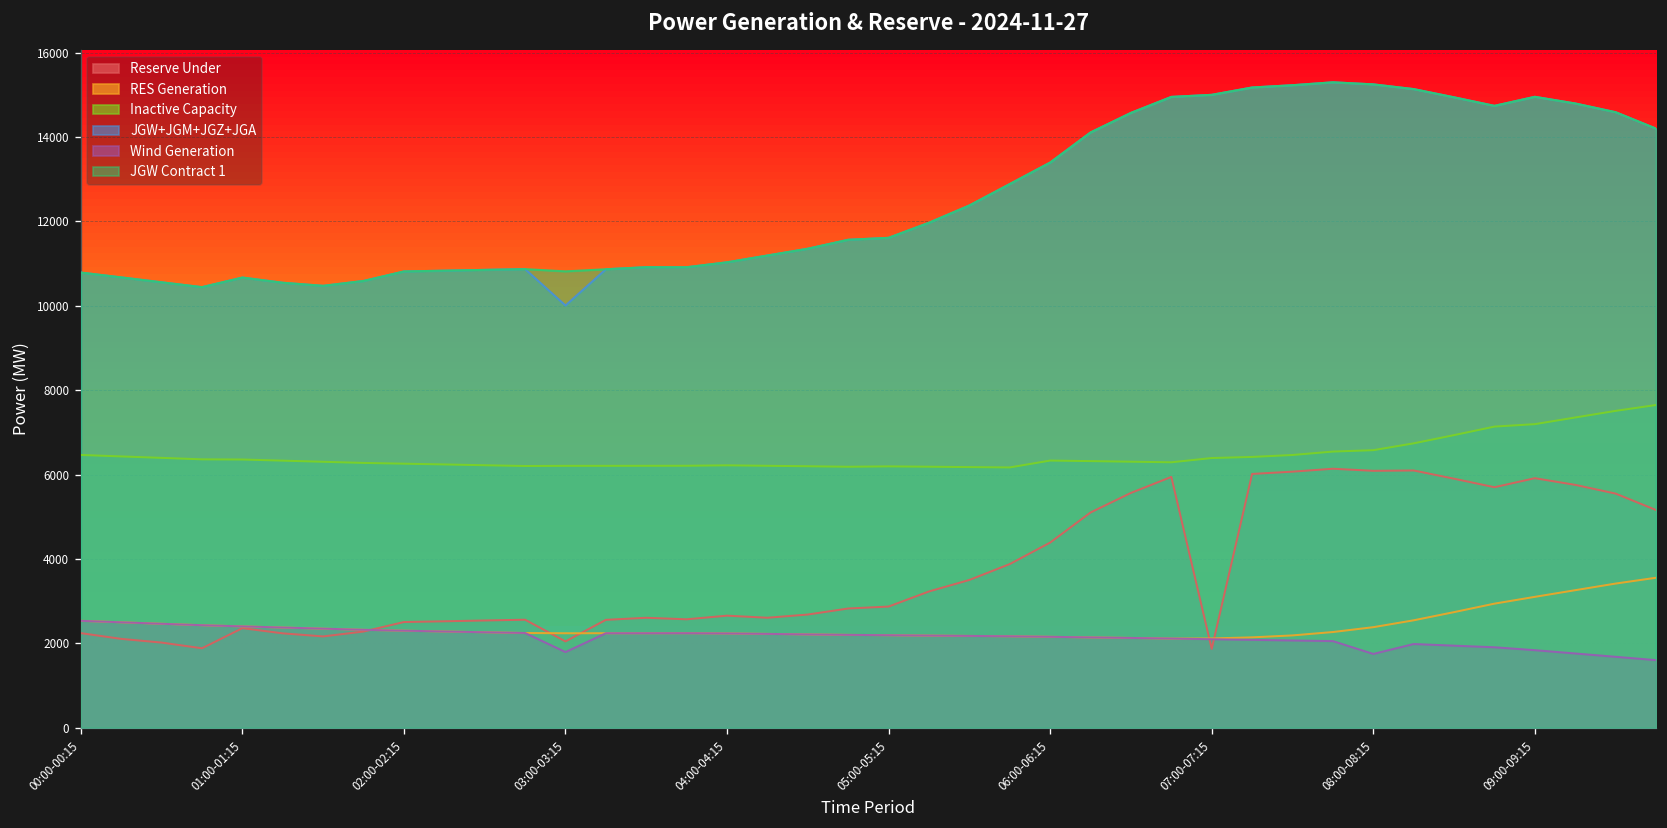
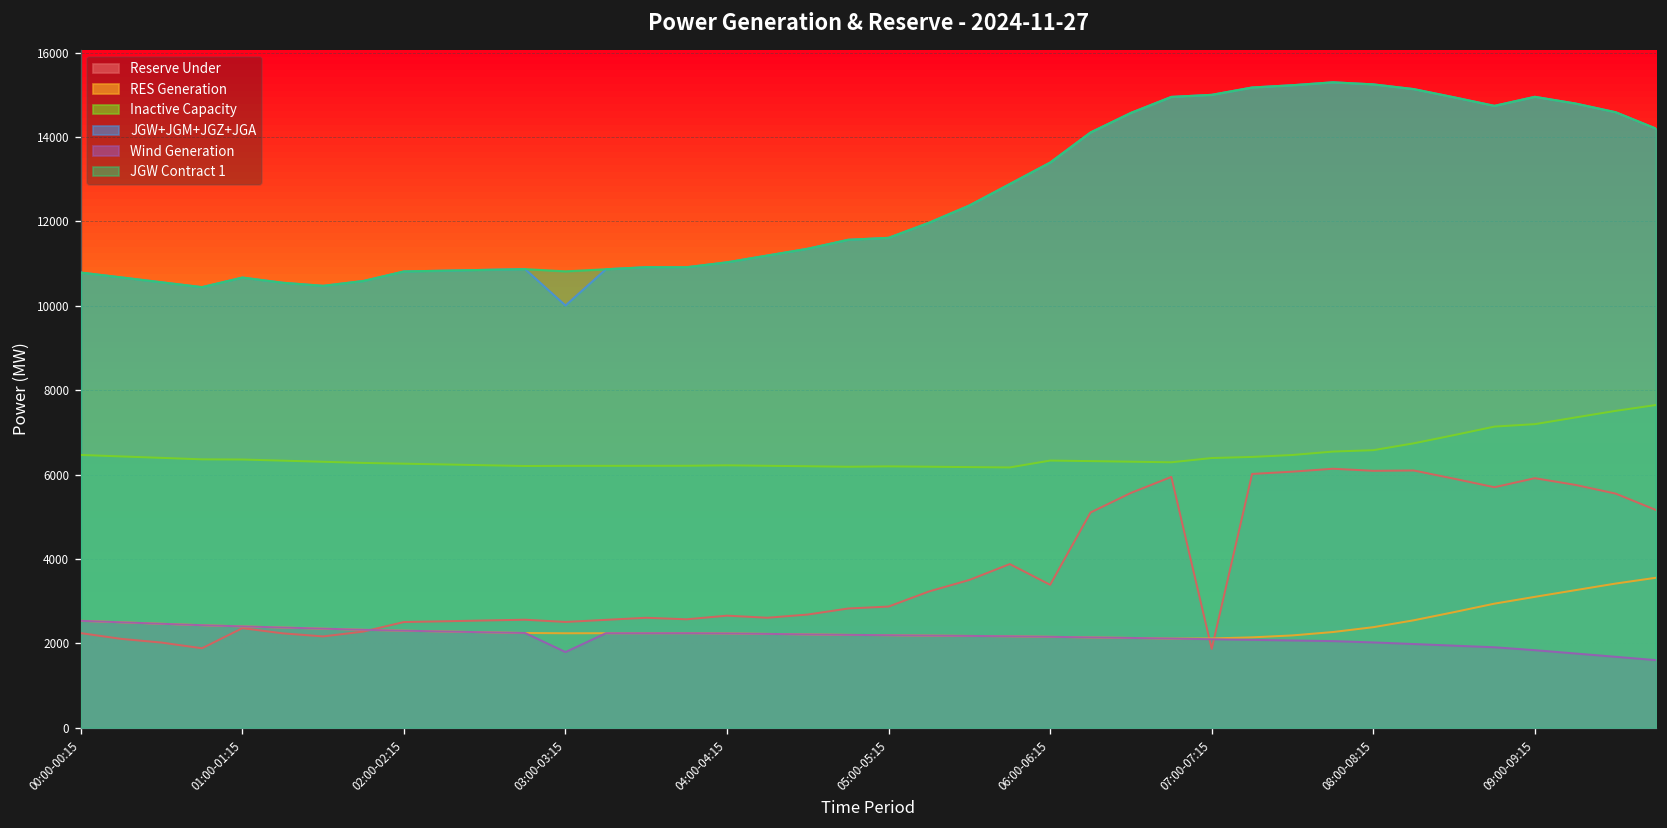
  {
    "Reserve Under": {
      "00:00-00:15": 2200,
      "02:00-02:15": 2500,
-     "03:00-03:15": 2000,
+     "03:00-03:15": 2500,
      "04:00-04:15": 2700,
      "05:00-05:15": 2900,
-     "06:00-06:15": 4400,
+     "06:00-06:15": 3400,
      "07:00-07:15": 1900,
      "08:00-08:15": 6100,
      "09:00-09:15": 5900
    },
    "RES Generation": {
      "03:00-03:15": 2200,
      "08:00-08:15": 2400,
      "09:00-09:15": 3100
    },
    "Inactive Capacity": {
      "00:00-00:15": 6500,
      "01:00-01:15": 6400,
      "02:00-02:15": 6300,
      "03:00-03:15": 6200,
      "04:00-04:15": 6200,
      "05:00-05:15": 6200,
      "06:00-06:15": 6300,
      "07:00-07:15": 6400,
      "08:00-08:15": 6600,
      "09:00-09:15": 7200
    },
    "JGW+JGM+JGZ+JGA": {
      "03:00-03:15": 10000
    },
    "Wind Generation": {
      "03:00-03:15": 1800,
-     "08:00-08:15": 1700,
+     "08:00-08:15": 2000,
      "09:00-09:15": 1800
    },
    "JGW Contract 1": {
      "03:00-03:15": 10800
    }
  }
